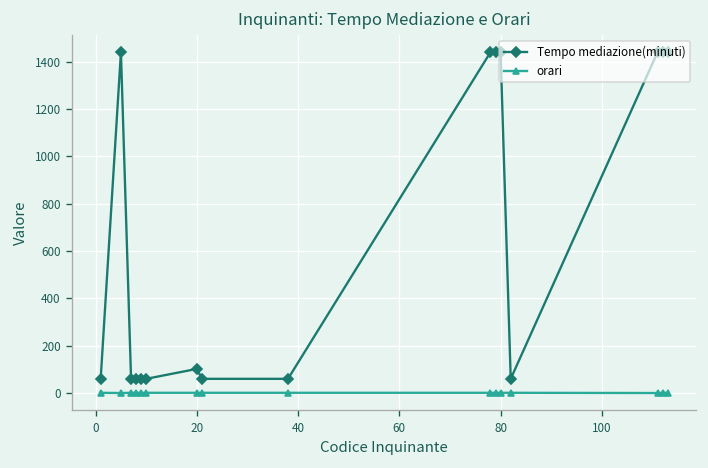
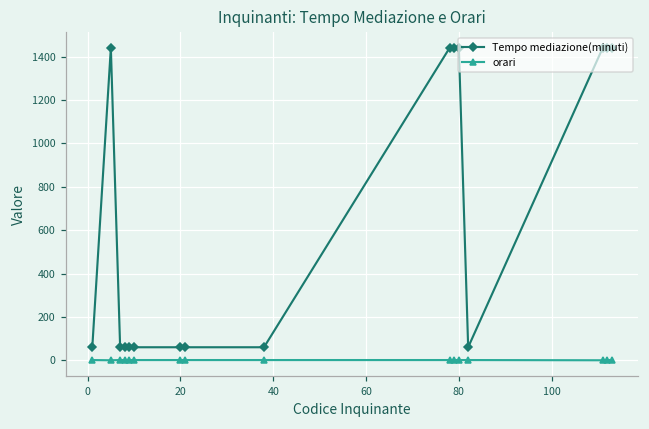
  {
    "Tempo mediazione(minuti)": {
-     "20": 100
+     "20": 60
    },
    "orari": {
      "20": 0,
      "80": 0
    }
  }
